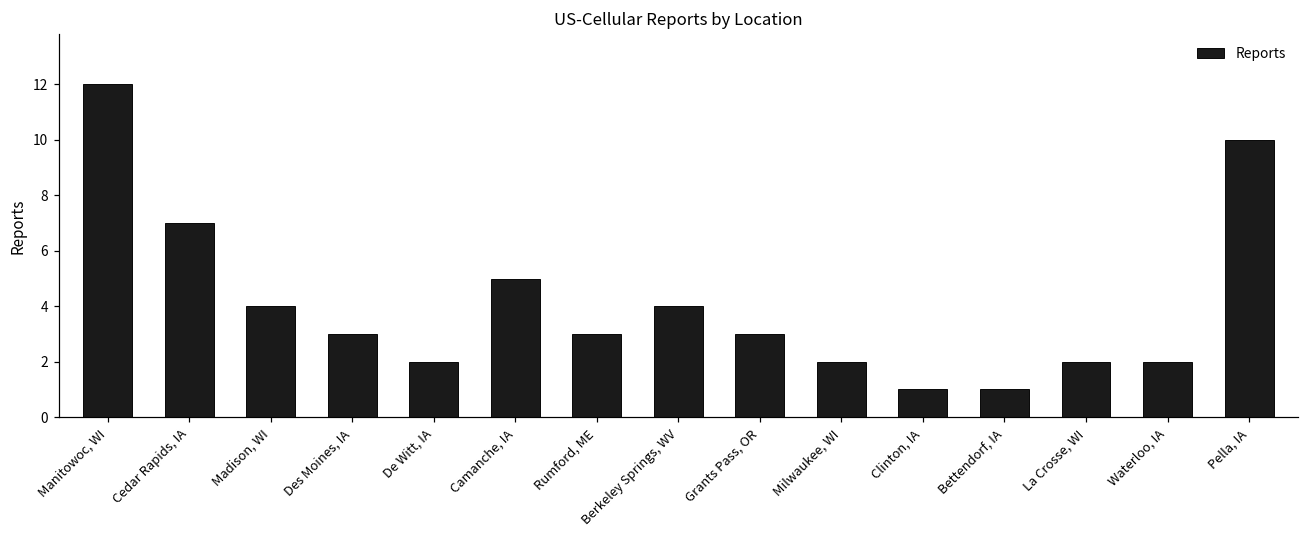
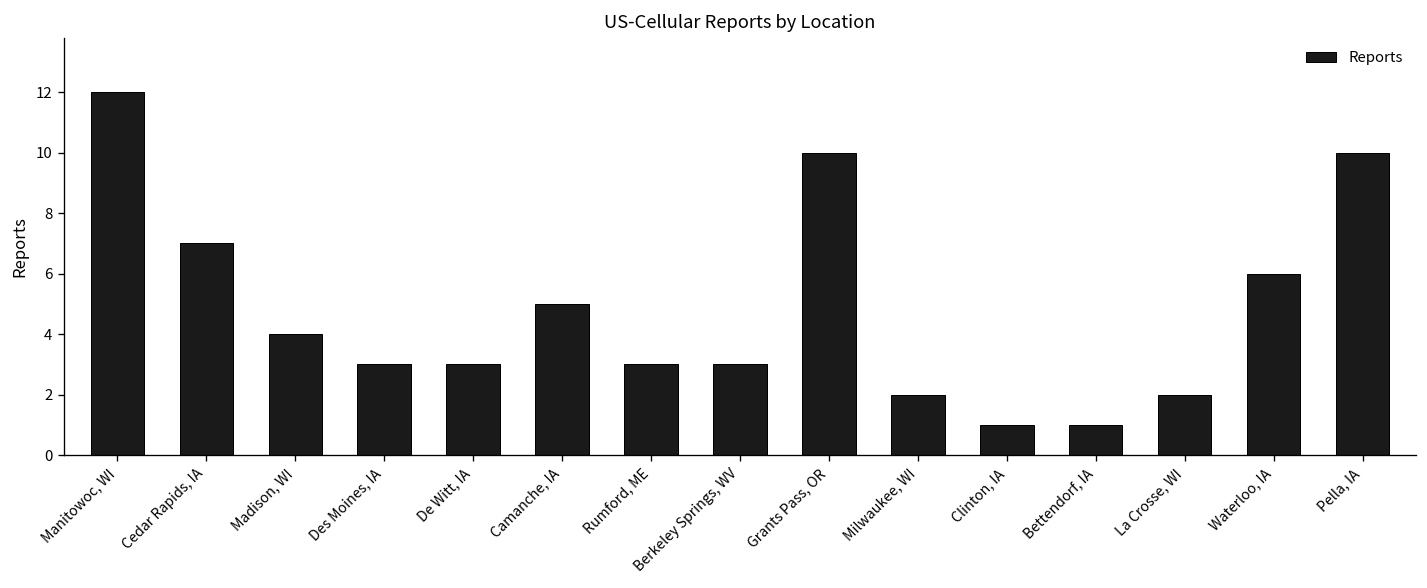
  {
    "Manitowoc, WI": 12,
    "Cedar Rapids, IA": 7,
    "Madison, WI": 4,
    "Des Moines, IA": 3,
-   "De Witt, IA": 2,
+   "De Witt, IA": 3,
    "Camanche, IA": 5,
    "Rumford, ME": 3,
-   "Berkeley Springs, WV": 4,
-   "Grants Pass, OR": 3,
+   "Berkeley Springs, WV": 3,
+   "Grants Pass, OR": 10,
    "Milwaukee, WI": 2,
    "Clinton, IA": 1,
    "Bettendorf, IA": 1,
    "La Crosse, WI": 2,
-   "Waterloo, IA": 2,
+   "Waterloo, IA": 6,
    "Pella, IA": 10
  }
